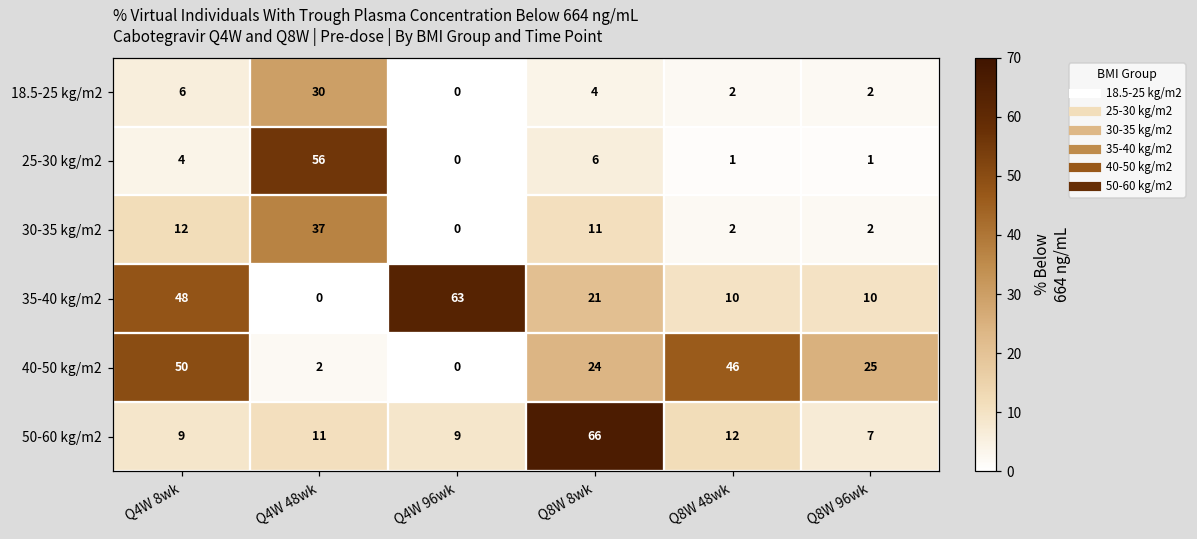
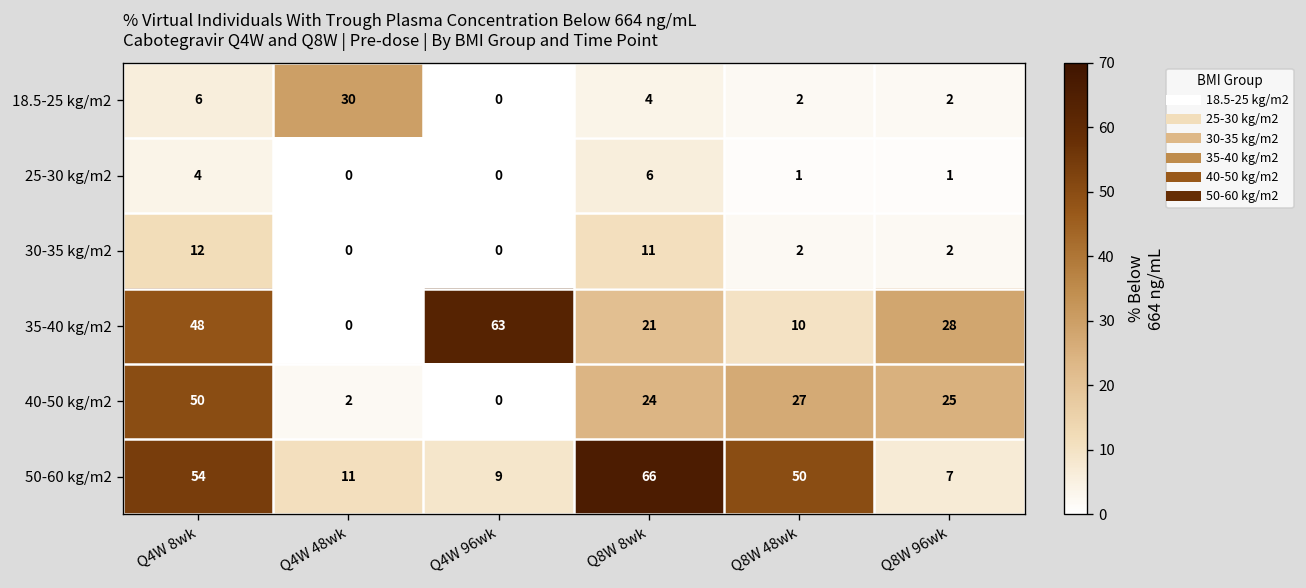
  {
    "18.5-25 kg/m2": {
      "Q4W 8wk": 6,
      "Q4W 48wk": 30,
      "Q4W 96wk": 0,
      "Q8W 8wk": 4,
      "Q8W 48wk": 2,
      "Q8W 96wk": 2
    },
    "25-30 kg/m2": {
      "Q4W 8wk": 4,
-     "Q4W 48wk": 56,
+     "Q4W 48wk": 0,
      "Q4W 96wk": 0,
      "Q8W 8wk": 6,
      "Q8W 48wk": 1,
      "Q8W 96wk": 1
    },
    "30-35 kg/m2": {
      "Q4W 8wk": 12,
-     "Q4W 48wk": 37,
+     "Q4W 48wk": 0,
      "Q4W 96wk": 0,
      "Q8W 8wk": 11,
      "Q8W 48wk": 2,
      "Q8W 96wk": 2
    },
    "35-40 kg/m2": {
      "Q4W 8wk": 48,
      "Q4W 48wk": 0,
      "Q4W 96wk": 63,
      "Q8W 8wk": 21,
      "Q8W 48wk": 10,
-     "Q8W 96wk": 10
+     "Q8W 96wk": 28
    },
    "40-50 kg/m2": {
      "Q4W 8wk": 50,
      "Q4W 48wk": 2,
      "Q4W 96wk": 0,
      "Q8W 8wk": 24,
-     "Q8W 48wk": 46,
+     "Q8W 48wk": 27,
      "Q8W 96wk": 25
    },
    "50-60 kg/m2": {
-     "Q4W 8wk": 9,
+     "Q4W 8wk": 54,
      "Q4W 48wk": 11,
      "Q4W 96wk": 9,
      "Q8W 8wk": 66,
-     "Q8W 48wk": 12,
+     "Q8W 48wk": 50,
      "Q8W 96wk": 7
    }
  }
